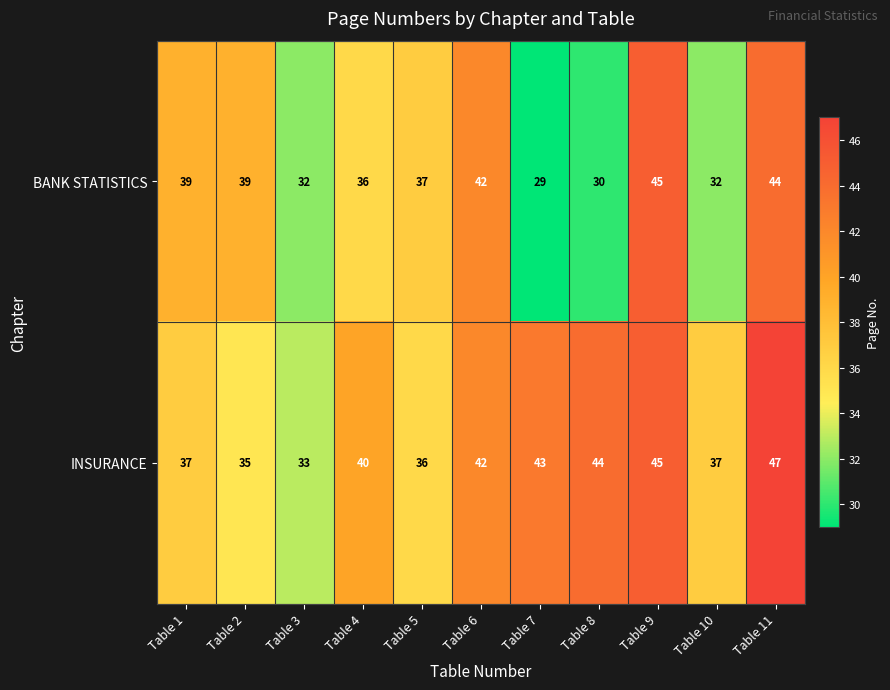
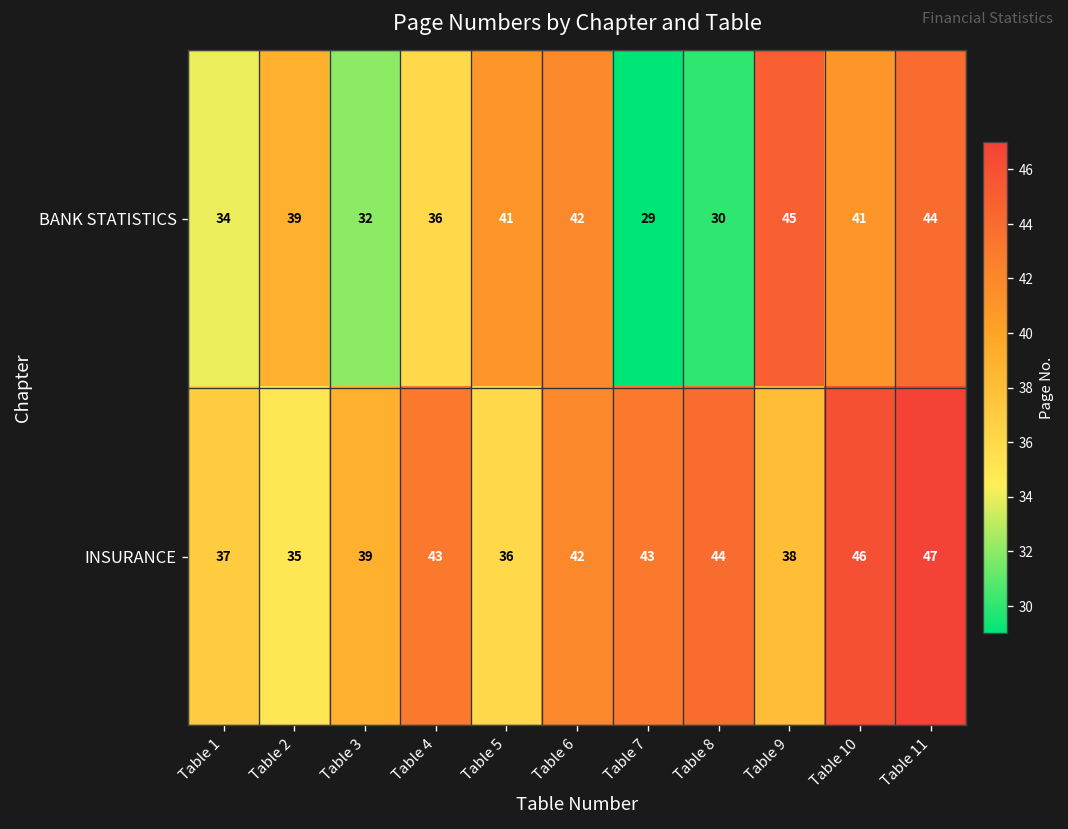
  {
    "BANK STATISTICS": {
-     "Table 1": 39,
+     "Table 1": 34,
      "Table 2": 39,
      "Table 3": 32,
      "Table 4": 36,
-     "Table 5": 37,
+     "Table 5": 41,
      "Table 6": 42,
      "Table 7": 29,
      "Table 8": 30,
      "Table 9": 45,
-     "Table 10": 32,
+     "Table 10": 41,
      "Table 11": 44
    },
    "INSURANCE": {
      "Table 1": 37,
      "Table 2": 35,
-     "Table 3": 33,
-     "Table 4": 40,
+     "Table 3": 39,
+     "Table 4": 43,
      "Table 5": 36,
      "Table 6": 42,
      "Table 7": 43,
      "Table 8": 44,
-     "Table 9": 45,
-     "Table 10": 37,
+     "Table 9": 38,
+     "Table 10": 46,
      "Table 11": 47
    }
  }
